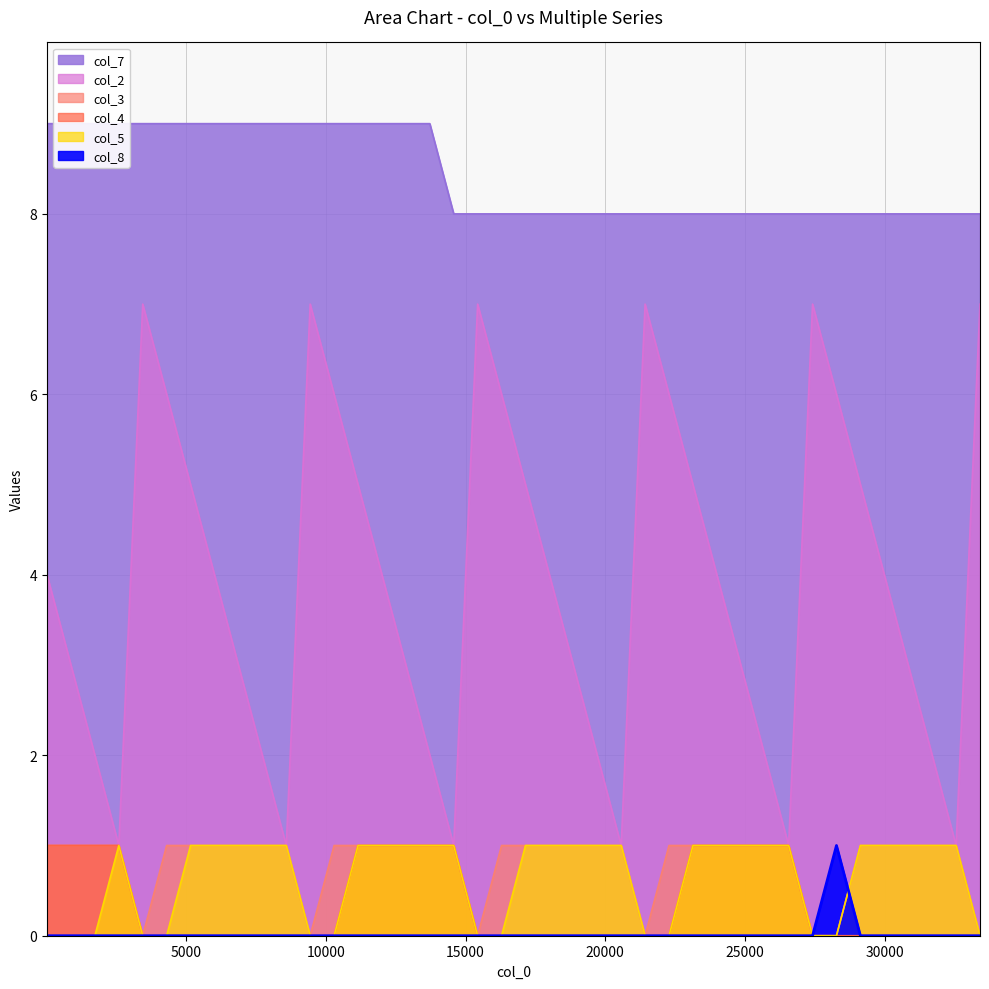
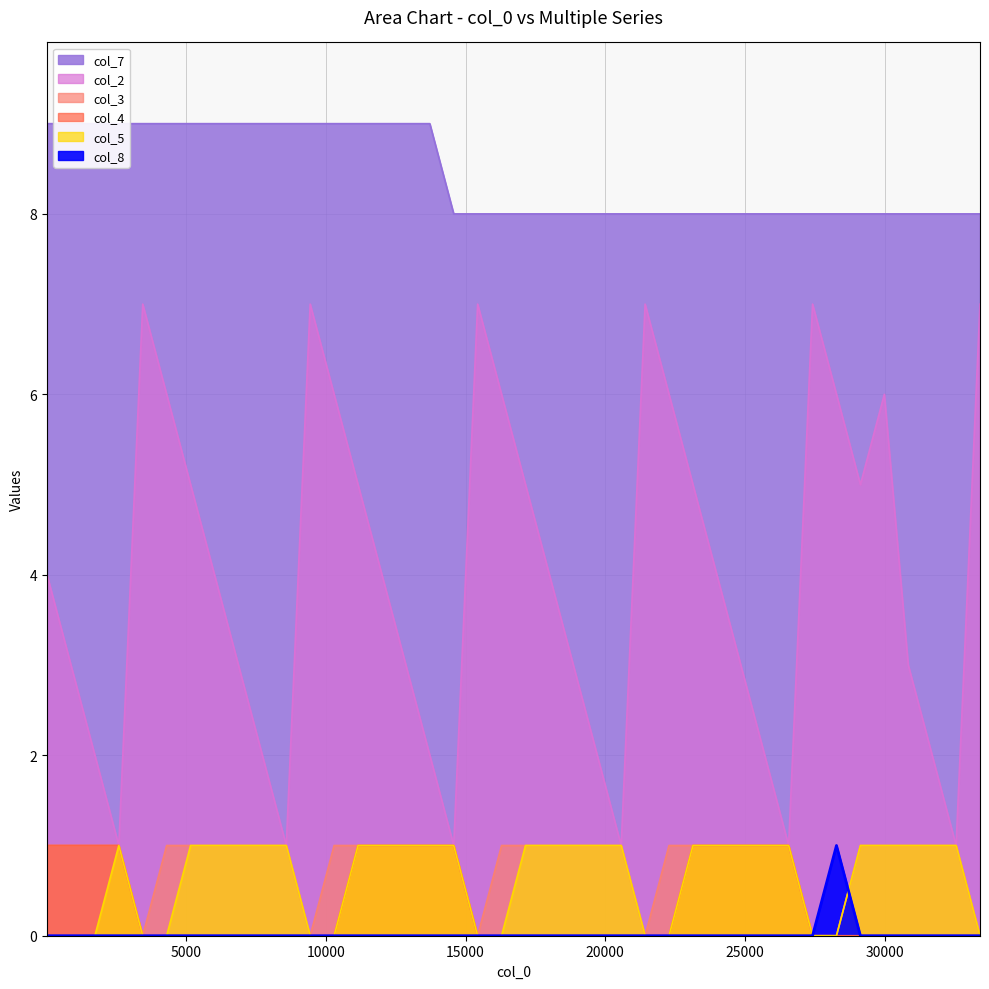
  {
    "col_7": {
      "30000": 8
    },
    "col_2": {
-     "30000": 4
+     "30000": 6
    }
  }
